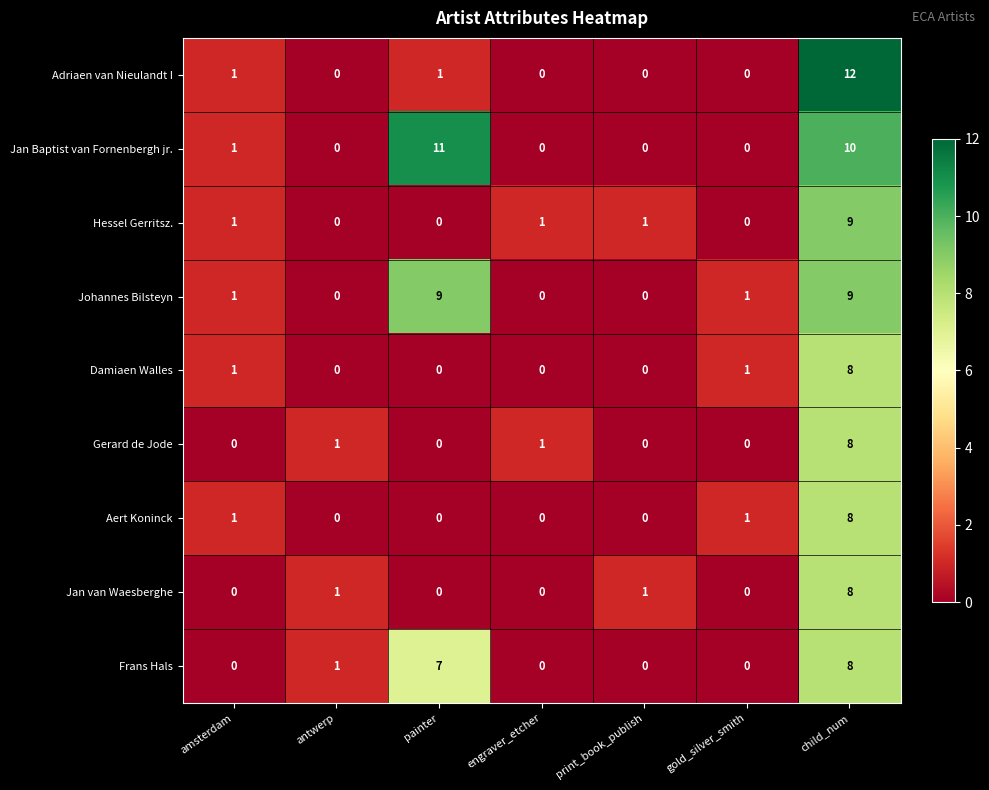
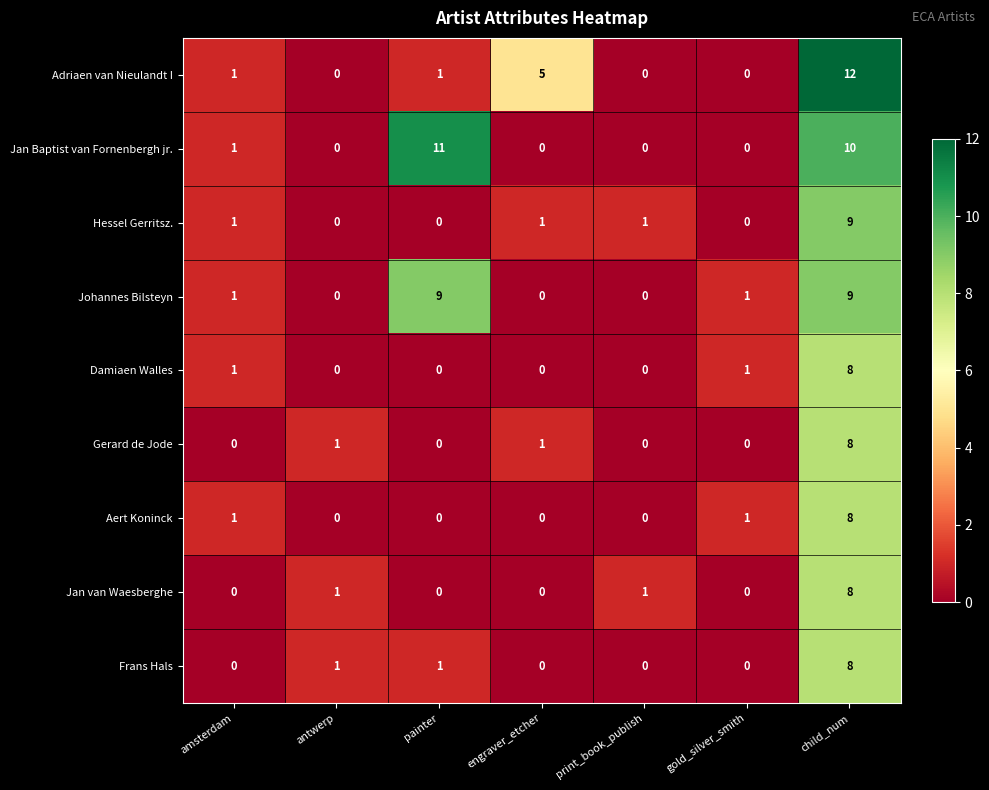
  {
    "Adriaen van Nieulandt I": {
      "amsterdam": 1,
      "antwerp": 0,
      "painter": 1,
-     "engraver_etcher": 0,
+     "engraver_etcher": 5,
      "print_book_publish": 0,
      "gold_silver_smith": 0,
      "child_num": 12
    },
    "Jan Baptist van Fornenbergh jr.": {
      "amsterdam": 1,
      "antwerp": 0,
      "painter": 11,
      "engraver_etcher": 0,
      "print_book_publish": 0,
      "gold_silver_smith": 0,
      "child_num": 10
    },
    "Hessel Gerritsz.": {
      "amsterdam": 1,
      "antwerp": 0,
      "painter": 0,
      "engraver_etcher": 1,
      "print_book_publish": 1,
      "gold_silver_smith": 0,
      "child_num": 9
    },
    "Johannes Bilsteyn": {
      "amsterdam": 1,
      "antwerp": 0,
      "painter": 9,
      "engraver_etcher": 0,
      "print_book_publish": 0,
      "gold_silver_smith": 1,
      "child_num": 9
    },
    "Damiaen Walles": {
      "amsterdam": 1,
      "antwerp": 0,
      "painter": 0,
      "engraver_etcher": 0,
      "print_book_publish": 0,
      "gold_silver_smith": 1,
      "child_num": 8
    },
    "Gerard de Jode": {
      "amsterdam": 0,
      "antwerp": 1,
      "painter": 0,
      "engraver_etcher": 1,
      "print_book_publish": 0,
      "gold_silver_smith": 0,
      "child_num": 8
    },
    "Aert Koninck": {
      "amsterdam": 1,
      "antwerp": 0,
      "painter": 0,
      "engraver_etcher": 0,
      "print_book_publish": 0,
      "gold_silver_smith": 1,
      "child_num": 8
    },
    "Jan van Waesberghe": {
      "amsterdam": 0,
      "antwerp": 1,
      "painter": 0,
      "engraver_etcher": 0,
      "print_book_publish": 1,
      "gold_silver_smith": 0,
      "child_num": 8
    },
    "Frans Hals": {
      "amsterdam": 0,
      "antwerp": 1,
-     "painter": 7,
+     "painter": 1,
      "engraver_etcher": 0,
      "print_book_publish": 0,
      "gold_silver_smith": 0,
      "child_num": 8
    }
  }
